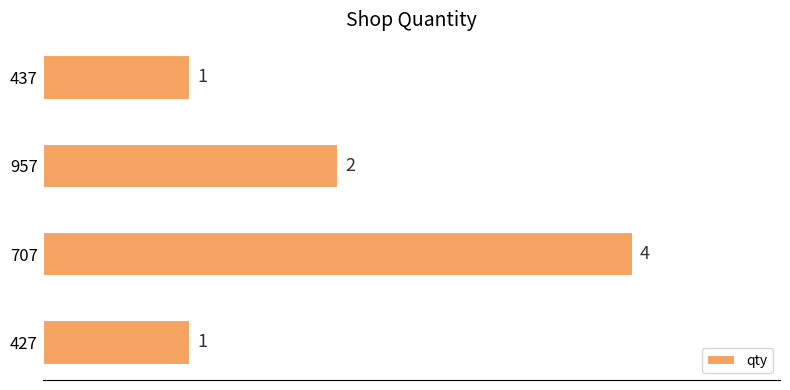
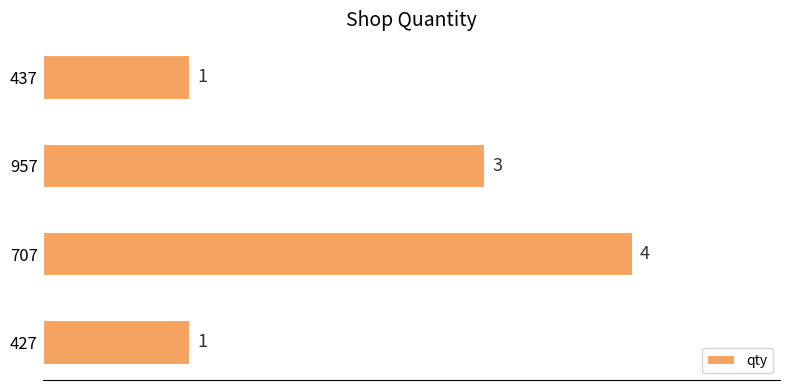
  {
    "437": 1,
-   "957": 2,
+   "957": 3,
    "707": 4,
    "427": 1
  }
